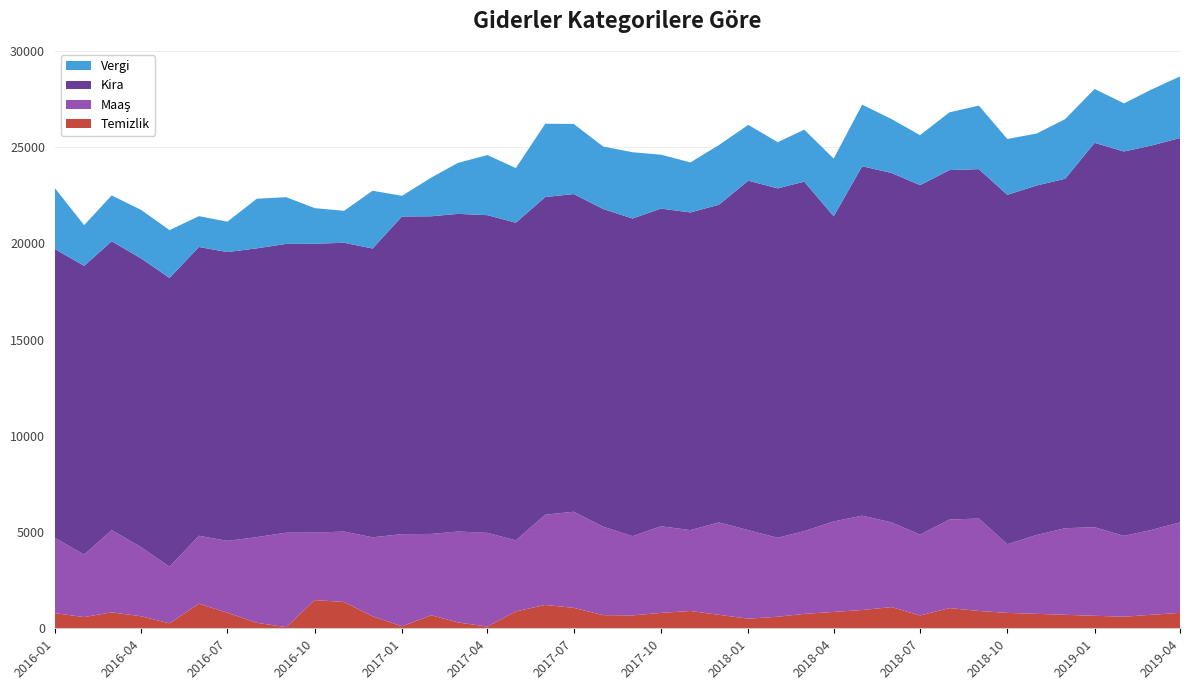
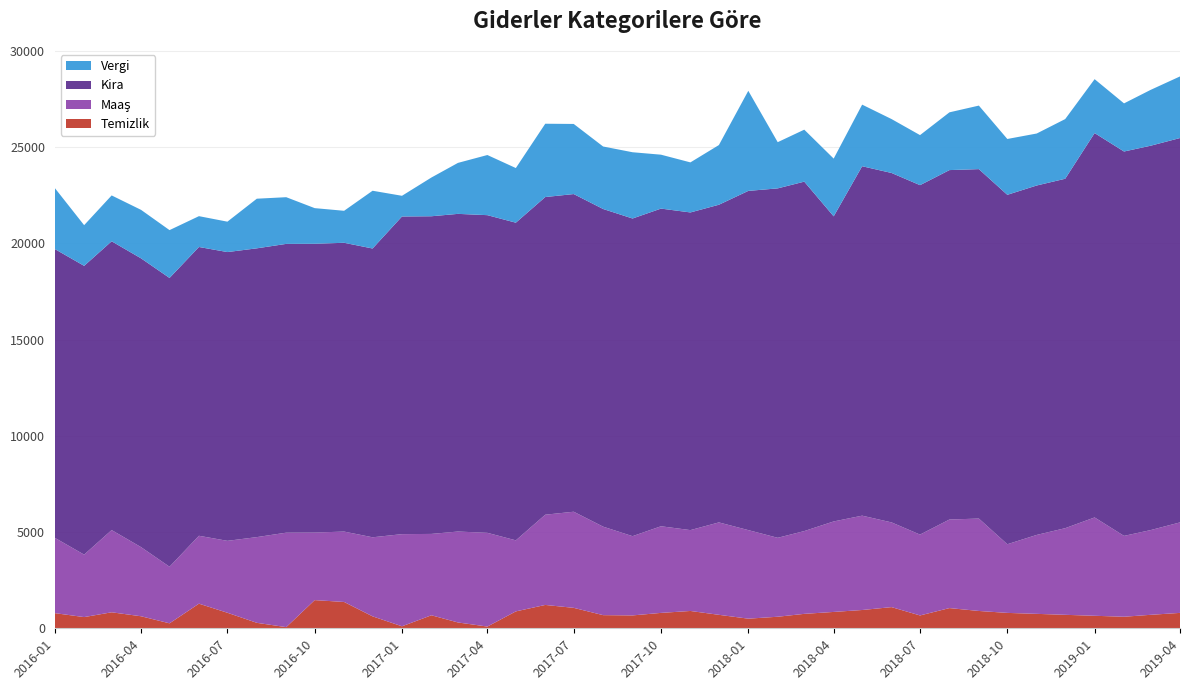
  {
    "Temizlik": {
      "2016-01": 800,
      "2016-04": 600,
      "2016-07": 800,
      "2016-10": 1500,
      "2017-07": 1100,
      "2017-10": 800,
      "2018-01": 500,
      "2018-04": 900,
      "2018-07": 700,
      "2018-10": 800,
      "2019-01": 700,
      "2019-04": 800
    },
    "Maaş": {
      "2016-01": 3900,
      "2016-04": 3600,
      "2016-07": 3700,
      "2016-10": 3500,
      "2017-01": 4800,
      "2017-04": 4900,
      "2017-07": 5000,
      "2017-10": 4500,
      "2018-01": 4600,
      "2018-04": 4700,
      "2018-07": 4200,
      "2018-10": 3600,
-     "2019-01": 4600,
+     "2019-01": 5100,
      "2019-04": 4700
    },
    "Kira": {
      "2016-01": 15000,
      "2016-04": 15000,
      "2016-07": 15000,
      "2016-10": 15000,
      "2017-01": 16500,
      "2017-04": 16500,
      "2017-07": 16500,
      "2017-10": 16500,
-     "2018-01": 18200,
+     "2018-01": 17600,
      "2018-04": 15800,
      "2018-07": 18200,
      "2018-10": 18200,
      "2019-01": 20000,
      "2019-04": 20000
    },
    "Vergi": {
      "2016-01": 3200,
      "2016-04": 2500,
      "2016-07": 1600,
      "2016-10": 1900,
      "2017-01": 1100,
      "2017-04": 3100,
      "2017-07": 3600,
      "2017-10": 2800,
-     "2018-01": 2900,
+     "2018-01": 5200,
      "2018-04": 3000,
      "2018-07": 2600,
      "2018-10": 2900,
      "2019-01": 2800,
      "2019-04": 3200
    }
  }
